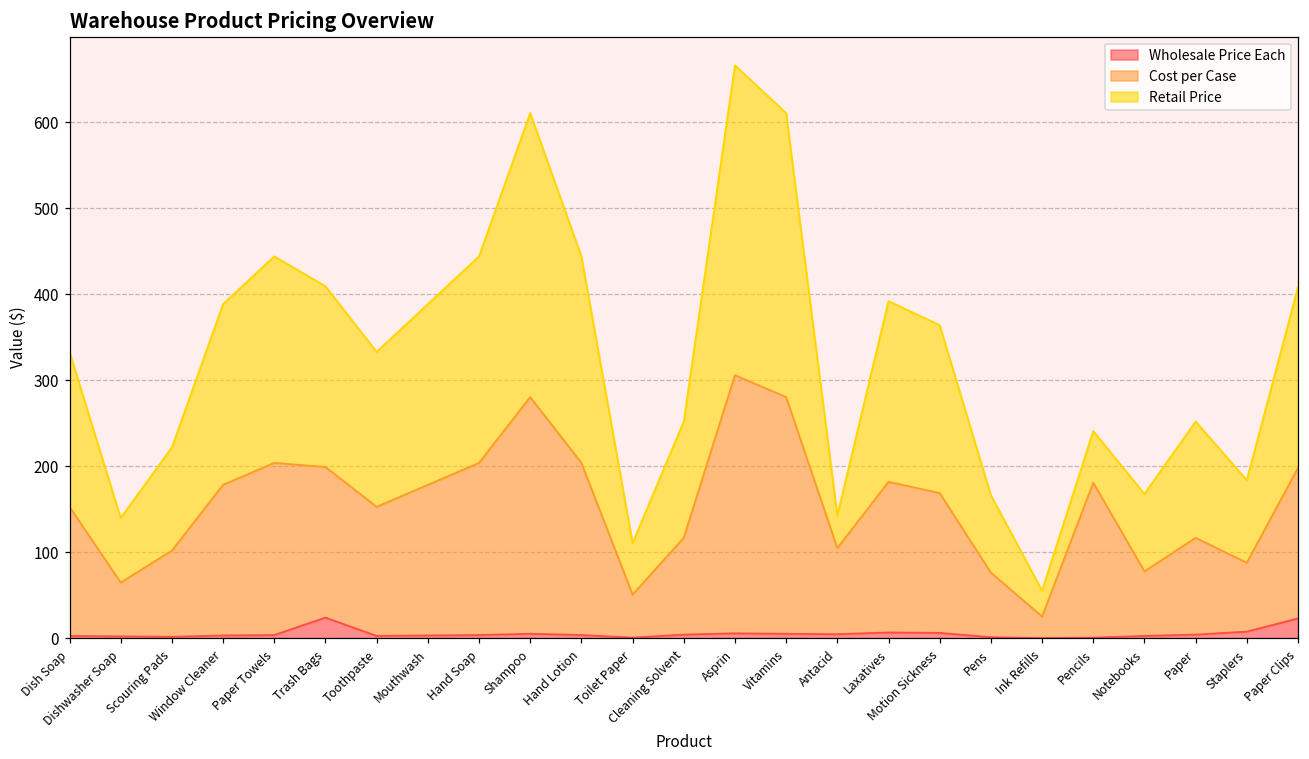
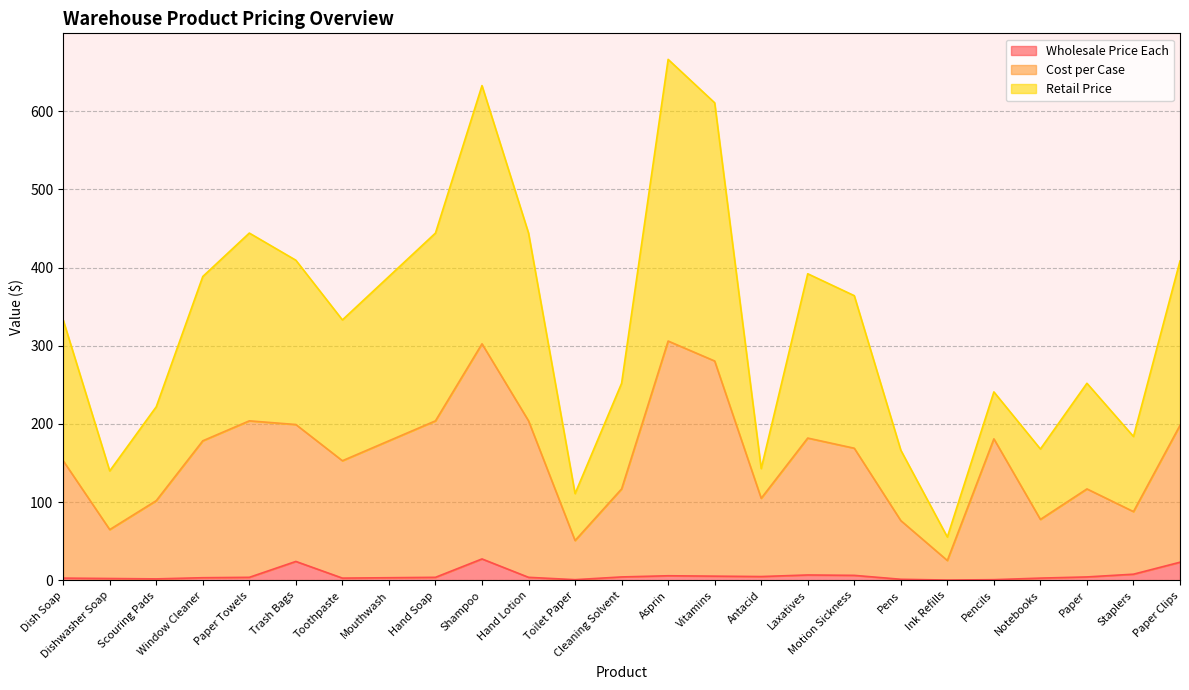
  {
    "Wholesale Price Each": {
      "Dish Soap": 0,
      "Dishwasher Soap": 0,
      "Scouring Pads": 0,
      "Window Cleaner": 0,
      "Paper Towels": 0,
      "Trash Bags": 20,
      "Toothpaste": 0,
      "Mouthwash": 0,
      "Hand Soap": 0,
-     "Shampoo": 10,
+     "Shampoo": 30,
      "Hand Lotion": 0,
      "Toilet Paper": 0,
      "Cleaning Solvent": 0,
      "Asprin": 10,
      "Vitamins": 10,
      "Antacid": 10,
      "Laxatives": 10,
      "Motion Sickness": 10,
      "Pens": 0,
      "Ink Refills": 0,
      "Pencils": 0,
      "Notebooks": 0,
      "Paper": 0,
      "Staplers": 10,
      "Paper Clips": 20
    },
    "Cost per Case": {
      "Dish Soap": 150,
      "Dishwasher Soap": 60,
      "Scouring Pads": 100,
      "Window Cleaner": 180,
      "Paper Towels": 200,
      "Trash Bags": 180,
      "Toothpaste": 150,
      "Mouthwash": 180,
      "Hand Soap": 200,
      "Shampoo": 280,
      "Hand Lotion": 200,
      "Toilet Paper": 50,
      "Cleaning Solvent": 110,
      "Asprin": 300,
      "Vitamins": 280,
      "Antacid": 100,
      "Laxatives": 180,
      "Motion Sickness": 160,
      "Pens": 80,
      "Ink Refills": 30,
      "Pencils": 180,
      "Notebooks": 80,
      "Paper": 110,
      "Staplers": 80,
      "Paper Clips": 180
    },
    "Retail Price": {
      "Dish Soap": 180,
      "Dishwasher Soap": 80,
      "Scouring Pads": 120,
      "Window Cleaner": 210,
      "Paper Towels": 240,
      "Trash Bags": 210,
      "Toothpaste": 180,
      "Mouthwash": 210,
      "Hand Soap": 240,
      "Shampoo": 330,
      "Hand Lotion": 240,
      "Toilet Paper": 60,
      "Cleaning Solvent": 140,
      "Asprin": 360,
      "Vitamins": 330,
      "Antacid": 40,
      "Laxatives": 210,
      "Motion Sickness": 200,
      "Pens": 90,
      "Ink Refills": 30,
      "Pencils": 60,
      "Notebooks": 90,
      "Paper": 140,
      "Staplers": 100,
      "Paper Clips": 210
    }
  }
